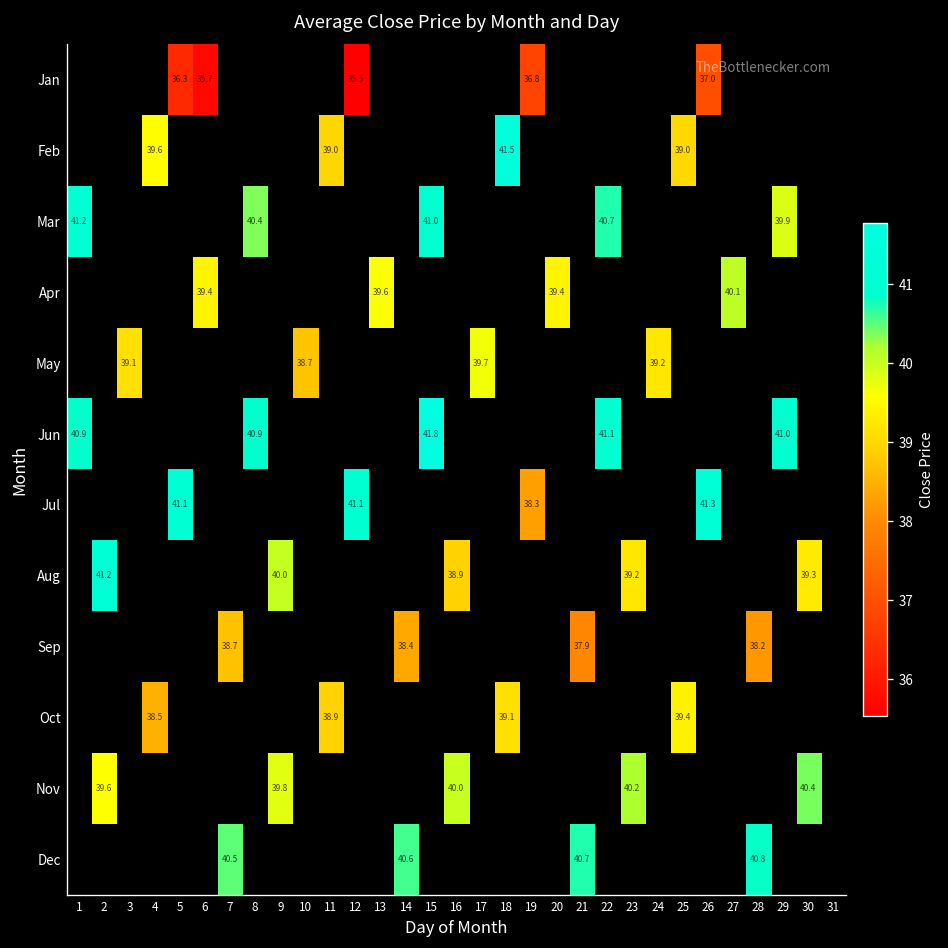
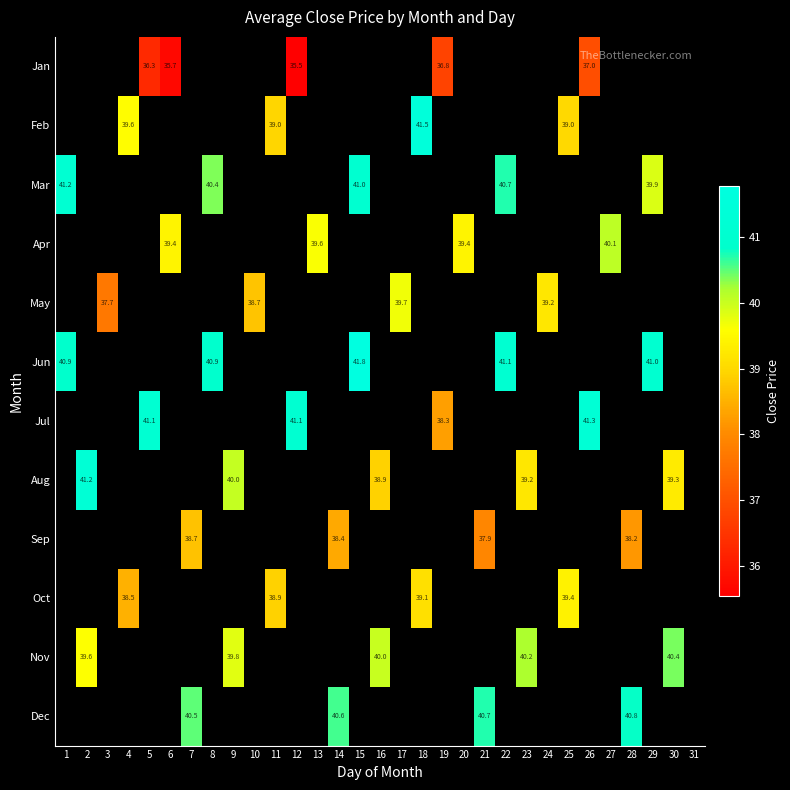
  {
    "Jan": {
      "5": 36.3,
      "6": 35.7,
      "12": 35.5,
      "19": 36.8,
      "26": 37.0
    },
    "Feb": {
      "4": 39.6,
      "11": 39.0,
      "18": 41.5,
      "25": 39.0
    },
    "Mar": {
      "1": 41.2,
      "8": 40.4,
      "15": 41.0,
      "22": 40.7,
      "29": 39.9
    },
    "Apr": {
      "6": 39.4,
      "13": 39.6,
      "20": 39.4,
      "27": 40.1
    },
    "May": {
-     "3": 39.1,
+     "3": 37.7,
      "10": 38.7,
      "17": 39.7,
      "24": 39.2
    },
    "Jun": {
      "1": 40.9,
      "8": 40.9,
      "15": 41.8,
      "22": 41.1,
      "29": 41.0
    },
    "Jul": {
      "5": 41.1,
      "12": 41.1,
      "19": 38.3,
      "26": 41.3
    },
    "Aug": {
      "2": 41.2,
      "9": 40.0,
      "16": 38.9,
      "23": 39.2,
      "30": 39.3
    },
    "Sep": {
      "7": 38.7,
      "14": 38.4,
      "21": 37.9,
      "28": 38.2
    },
    "Oct": {
      "4": 38.5,
      "11": 38.9,
      "18": 39.1,
      "25": 39.4
    },
    "Nov": {
      "2": 39.6,
      "9": 39.8,
      "16": 40.0,
      "23": 40.2,
      "30": 40.4
    },
    "Dec": {
      "7": 40.5,
      "14": 40.6,
      "21": 40.7,
      "28": 40.8
    }
  }
